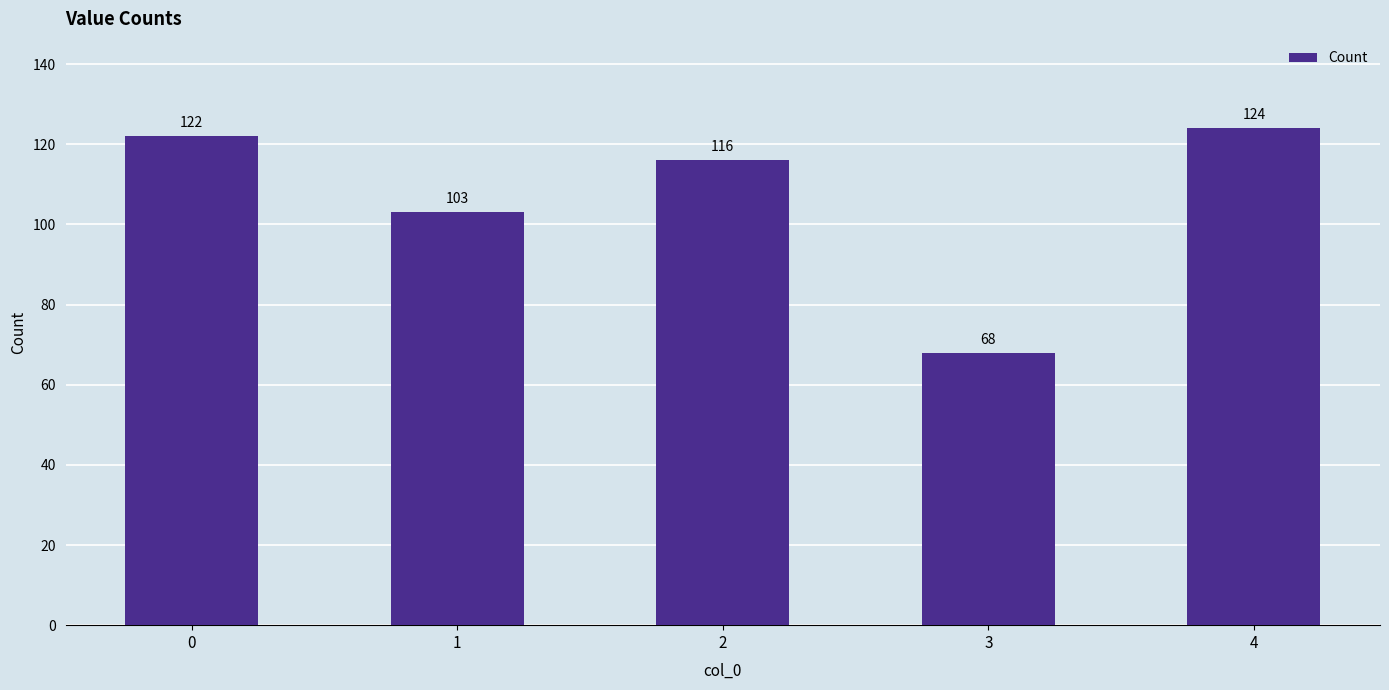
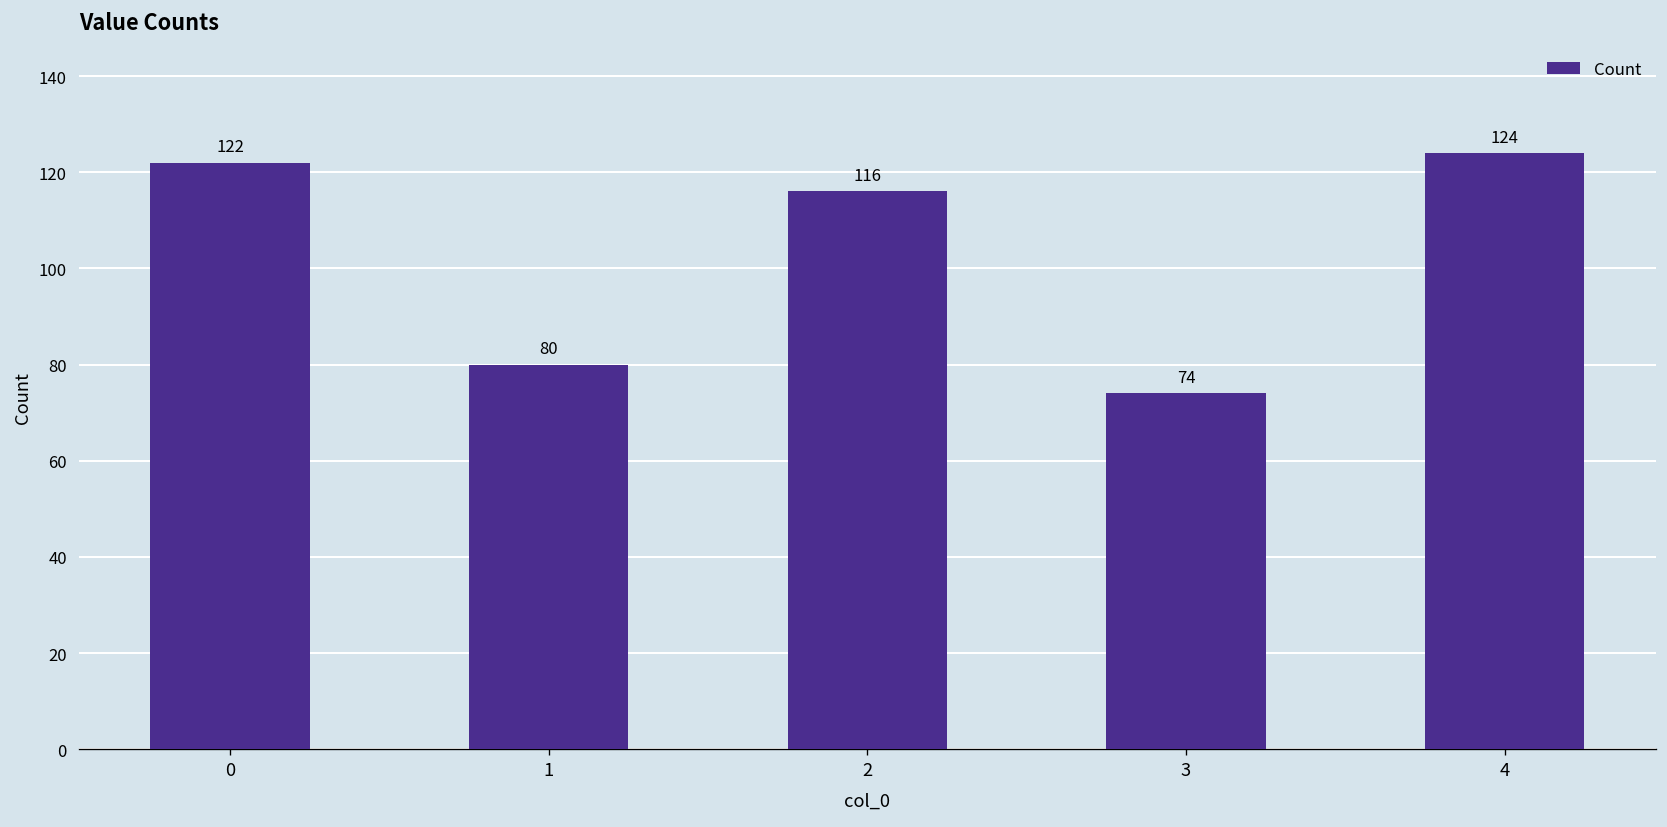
  {
    "0": 122,
-   "1": 103,
+   "1": 80,
    "2": 116,
-   "3": 68,
+   "3": 74,
    "4": 124
  }
